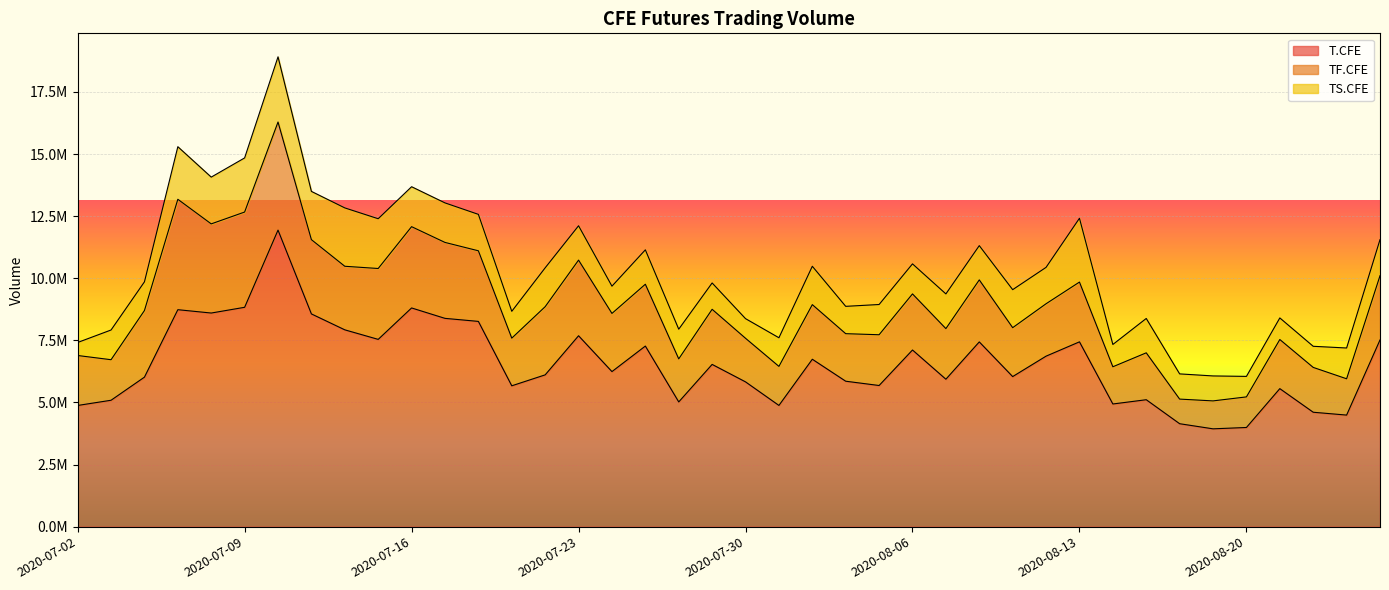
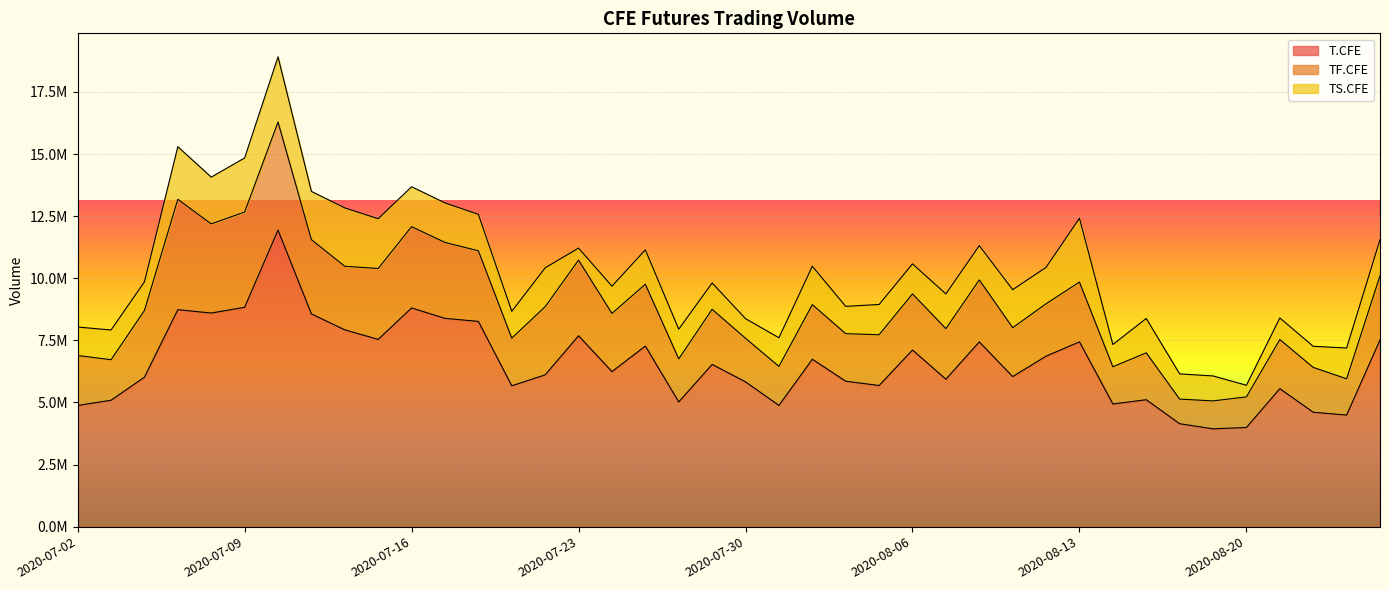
  {
    "TS.CFE": {
-     "2020-07-02": 500000,
+     "2020-07-02": 1100000,
      "2020-07-09": 2200000,
      "2020-07-16": 1600000,
-     "2020-07-23": 1400000,
+     "2020-07-23": 500000,
      "2020-07-30": 800000,
      "2020-08-06": 1200000,
      "2020-08-13": 2600000,
-     "2020-08-20": 800000
+     "2020-08-20": 500000
    }
  }
